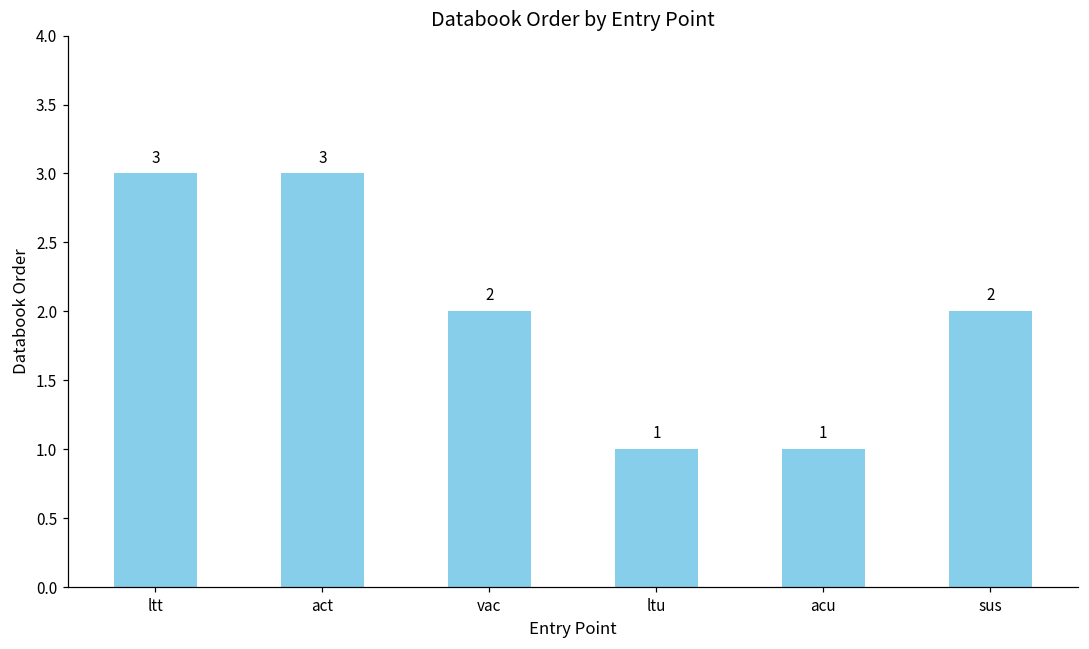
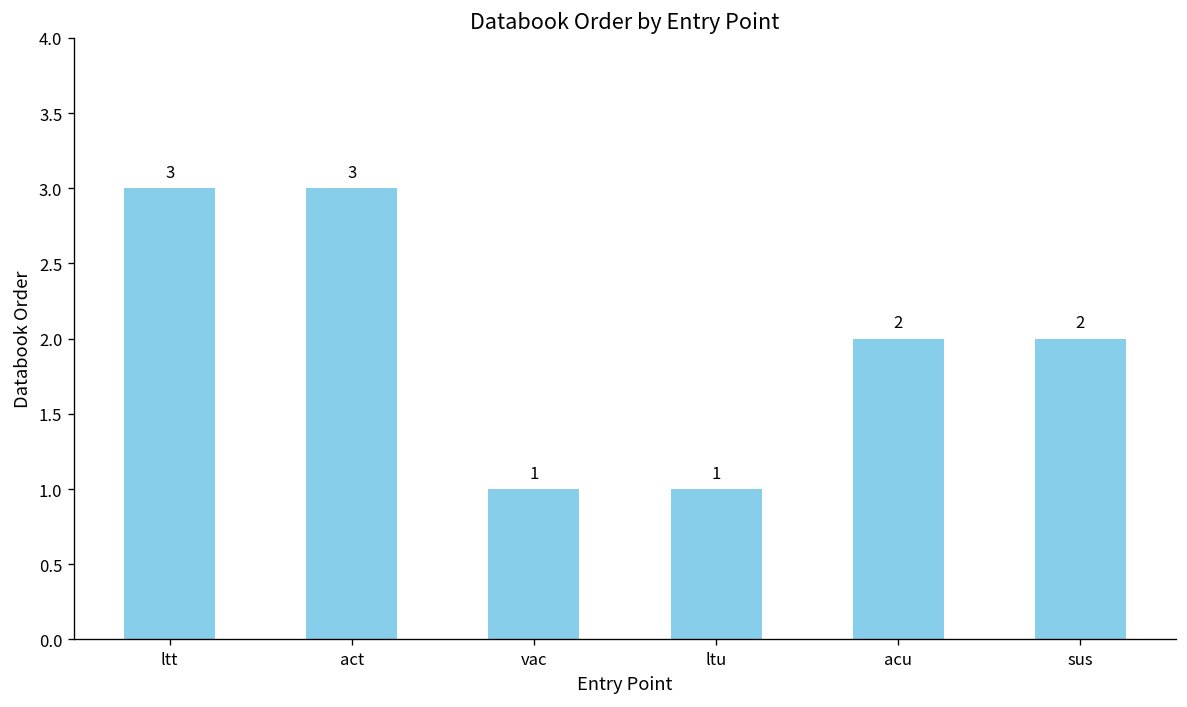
  {
    "ltt": 3,
    "act": 3,
-   "vac": 2,
+   "vac": 1,
    "ltu": 1,
-   "acu": 1,
+   "acu": 2,
    "sus": 2
  }
